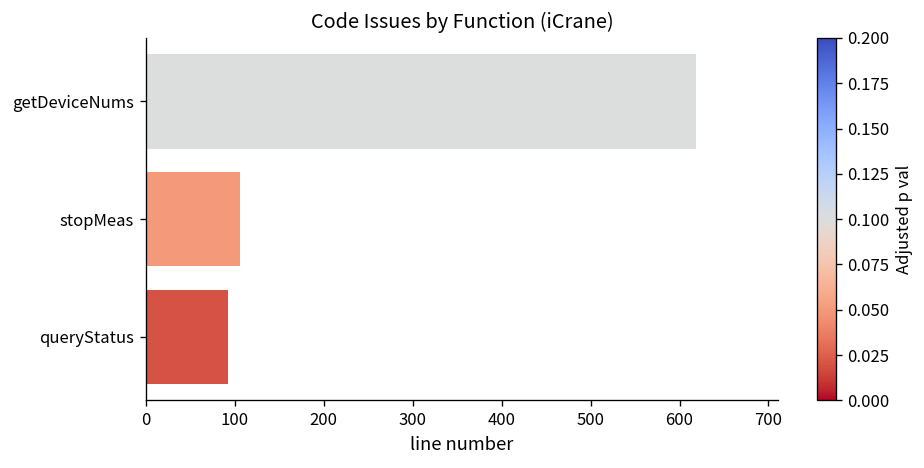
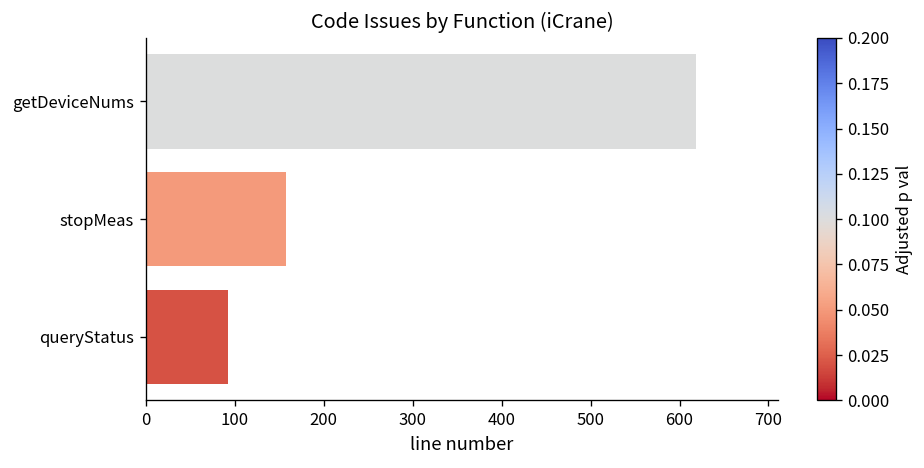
  {
    "getDeviceNums": 620,
-   "stopMeas": 110,
+   "stopMeas": 160,
    "queryStatus": 90
  }
